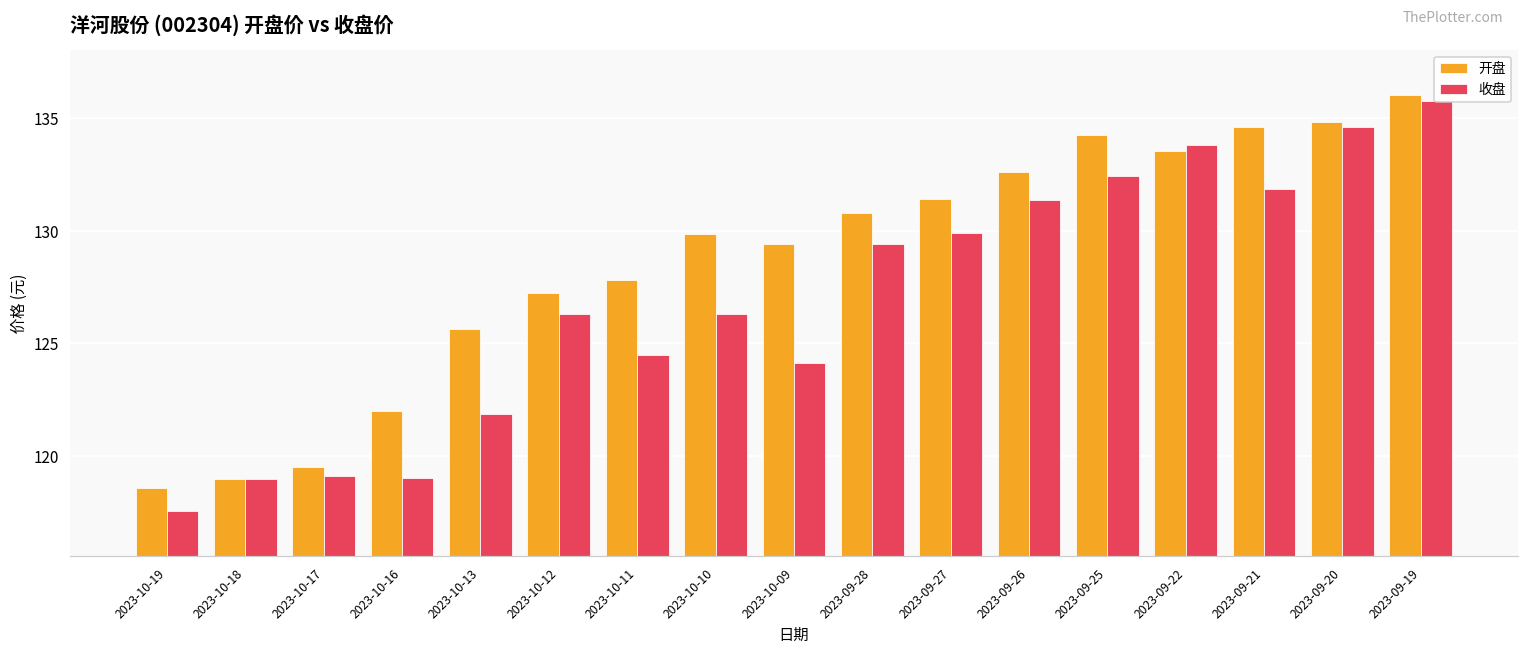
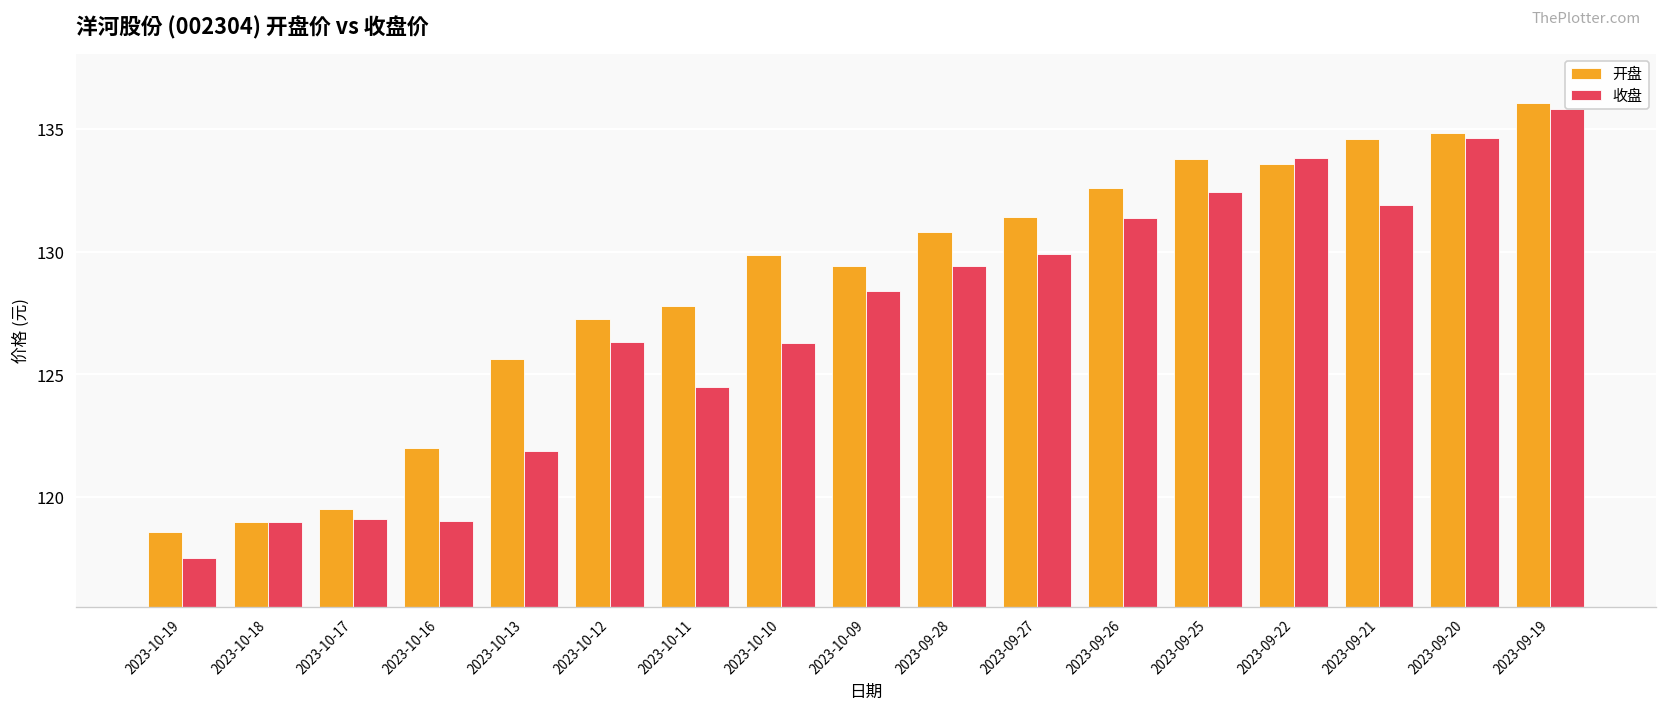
  {
    "开盘": {
      "2023-10-19": 118.6,
      "2023-10-18": 119.0,
      "2023-10-17": 119.5,
      "2023-10-16": 122.0,
      "2023-10-13": 125.6,
      "2023-10-12": 127.3,
      "2023-10-11": 127.8,
      "2023-10-10": 129.9,
      "2023-10-09": 129.4,
      "2023-09-28": 130.8,
      "2023-09-27": 131.4,
      "2023-09-26": 132.6,
-     "2023-09-25": 134.3,
+     "2023-09-25": 133.8,
      "2023-09-22": 133.6,
      "2023-09-21": 134.6,
      "2023-09-20": 134.9,
      "2023-09-19": 136.1
    },
    "收盘": {
      "2023-10-19": 117.5,
      "2023-10-18": 119.0,
      "2023-10-17": 119.1,
      "2023-10-16": 119.0,
      "2023-10-13": 121.9,
      "2023-10-12": 126.3,
      "2023-10-11": 124.5,
      "2023-10-10": 126.3,
-     "2023-10-09": 124.1,
+     "2023-10-09": 128.4,
      "2023-09-28": 129.4,
      "2023-09-27": 129.9,
      "2023-09-26": 131.4,
      "2023-09-25": 132.4,
      "2023-09-22": 133.8,
      "2023-09-21": 131.9,
      "2023-09-20": 134.6
    }
  }
